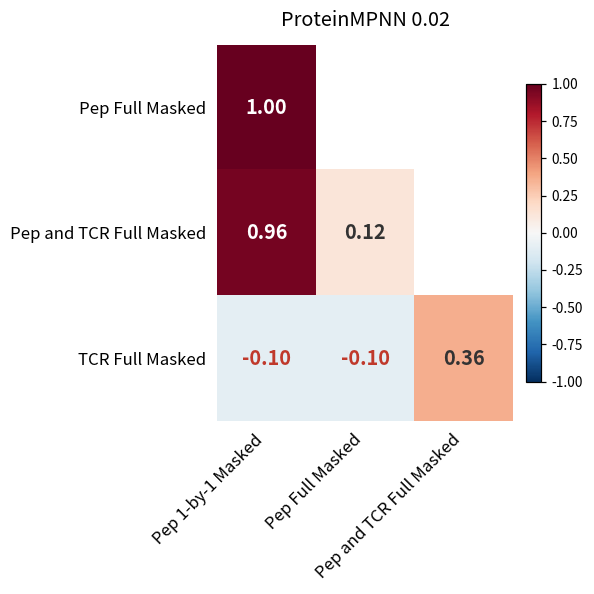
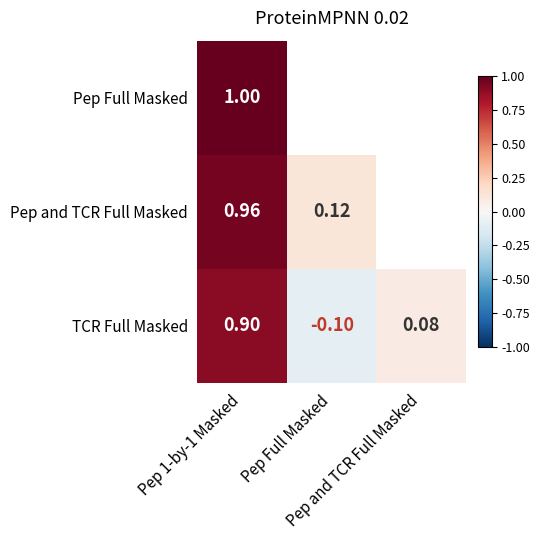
  {
    "Pep Full Masked": {
      "Pep 1-by-1 Masked": 1.00
    },
    "Pep and TCR Full Masked": {
      "Pep 1-by-1 Masked": 0.96,
      "Pep Full Masked": 0.12
    },
    "TCR Full Masked": {
-     "Pep 1-by-1 Masked": -0.10,
+     "Pep 1-by-1 Masked": 0.90,
      "Pep Full Masked": -0.10,
-     "Pep and TCR Full Masked": 0.36
+     "Pep and TCR Full Masked": 0.08
    }
  }
